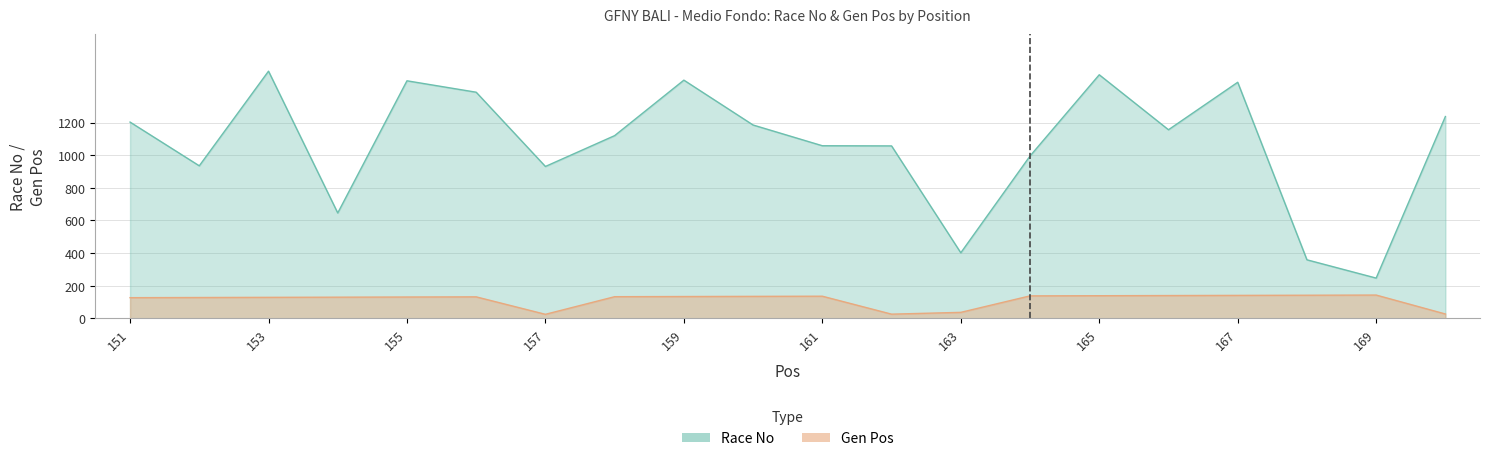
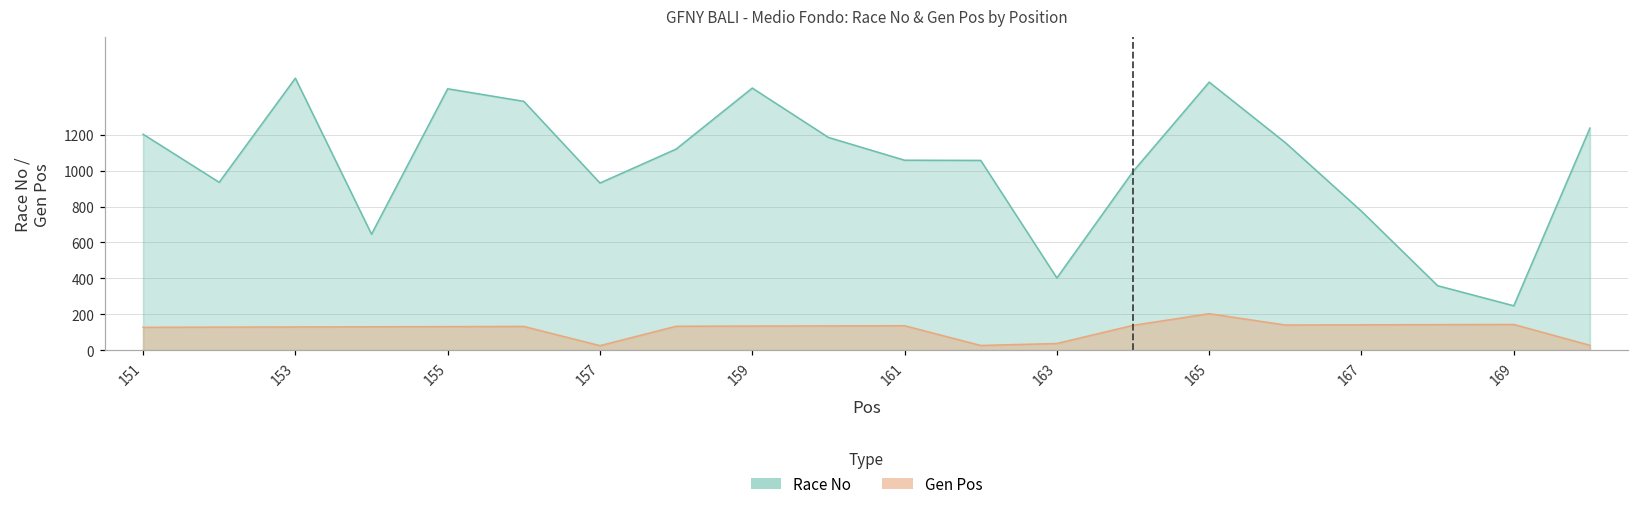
  {
    "Race No": {
      "151": 1200,
      "153": 1520,
      "155": 1460,
      "157": 930,
      "159": 1460,
      "161": 1060,
      "163": 400,
      "165": 1490,
-     "167": 1450,
+     "167": 770,
      "169": 250
    },
    "Gen Pos": {
      "151": 130,
      "153": 130,
      "155": 130,
      "157": 30,
      "159": 130,
      "161": 140,
      "163": 40,
-     "165": 140,
+     "165": 200,
      "167": 140,
      "169": 140
    }
  }
